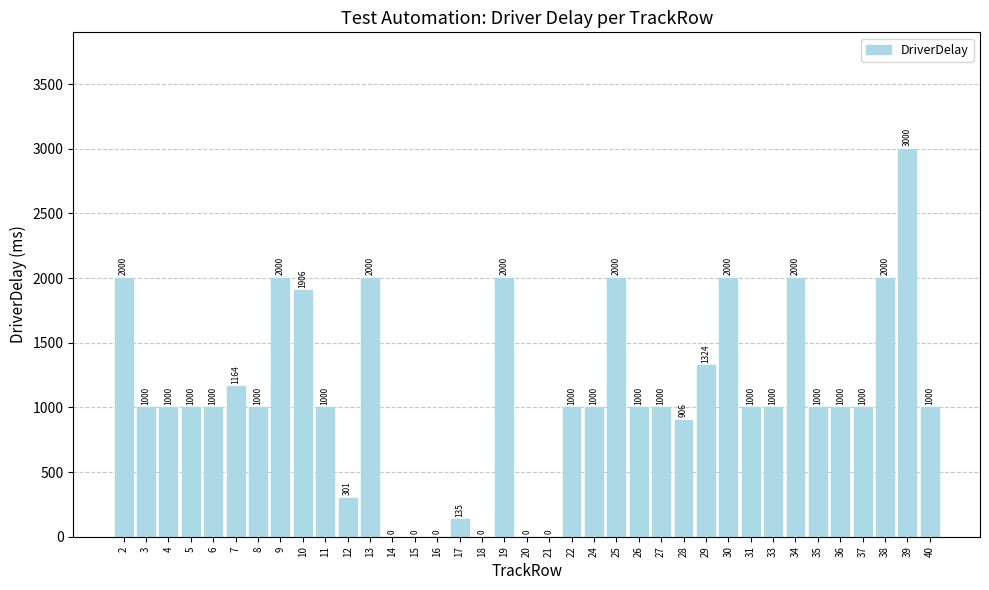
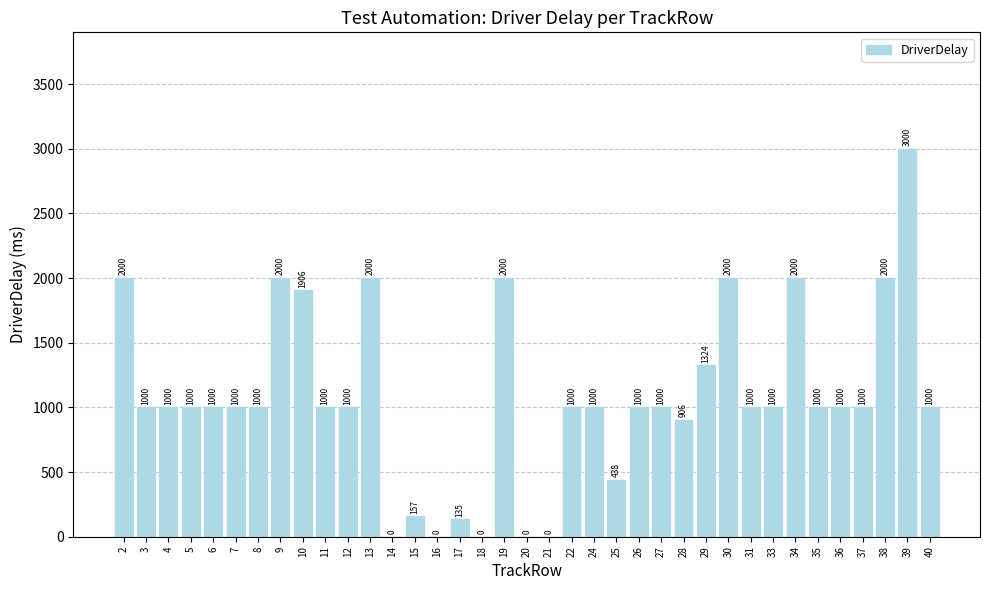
  {
    "2": 2000,
    "3": 1000,
    "4": 1000,
    "5": 1000,
    "6": 1000,
-   "7": 1164,
+   "7": 1000,
    "8": 1000,
    "9": 2000,
    "10": 1906,
    "11": 1000,
-   "12": 301,
+   "12": 1000,
    "13": 2000,
    "14": 0,
-   "15": 0,
+   "15": 157,
    "16": 0,
    "17": 135,
    "18": 0,
    "19": 2000,
    "20": 0,
    "21": 0,
    "22": 1000,
    "24": 1000,
-   "25": 2000,
+   "25": 438,
    "26": 1000,
    "27": 1000,
    "28": 906,
    "29": 1324,
    "30": 2000,
    "31": 1000,
    "33": 1000,
    "34": 2000,
    "35": 1000,
    "36": 1000,
    "37": 1000,
    "38": 2000,
    "39": 3000,
    "40": 1000
  }
